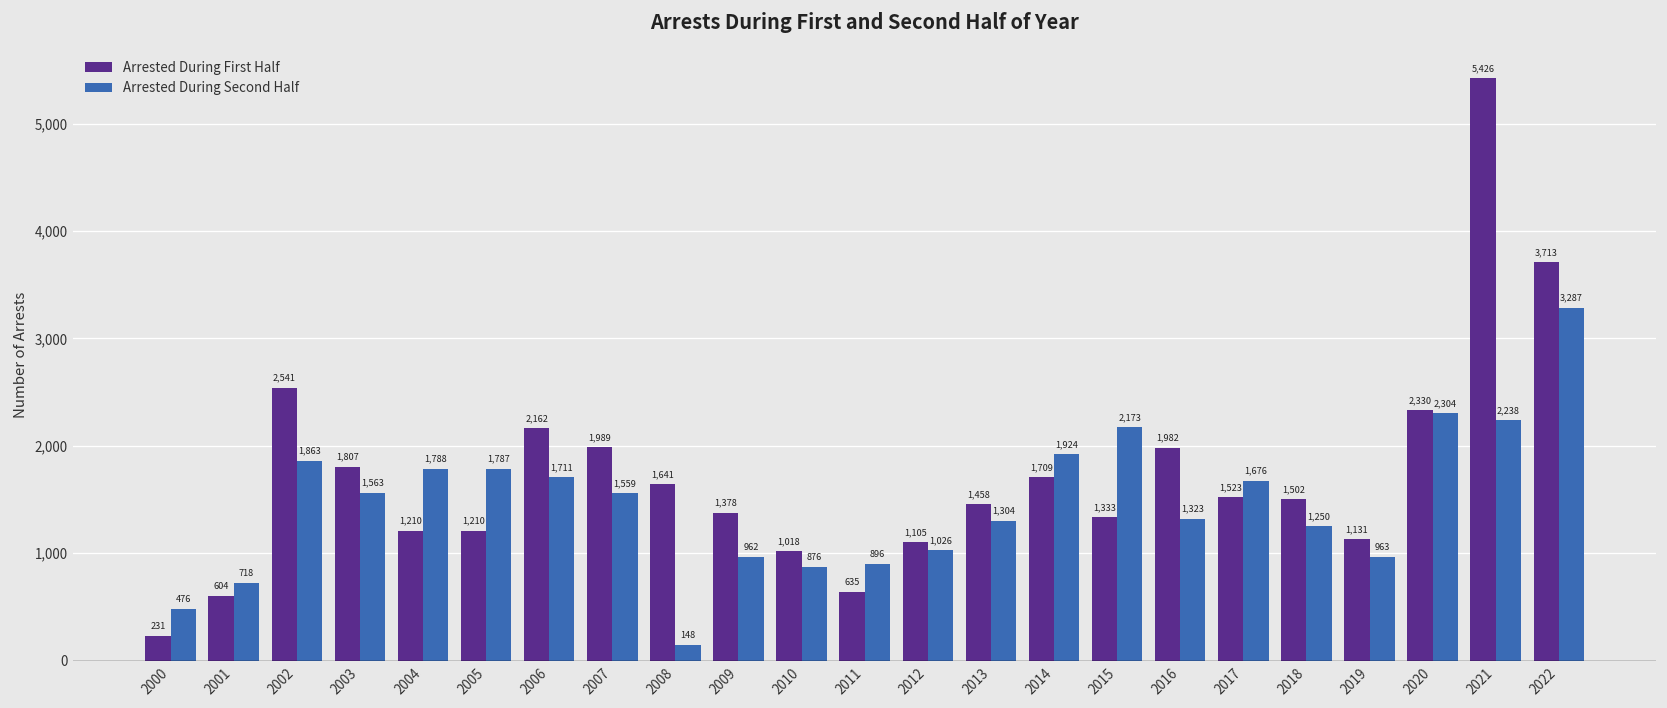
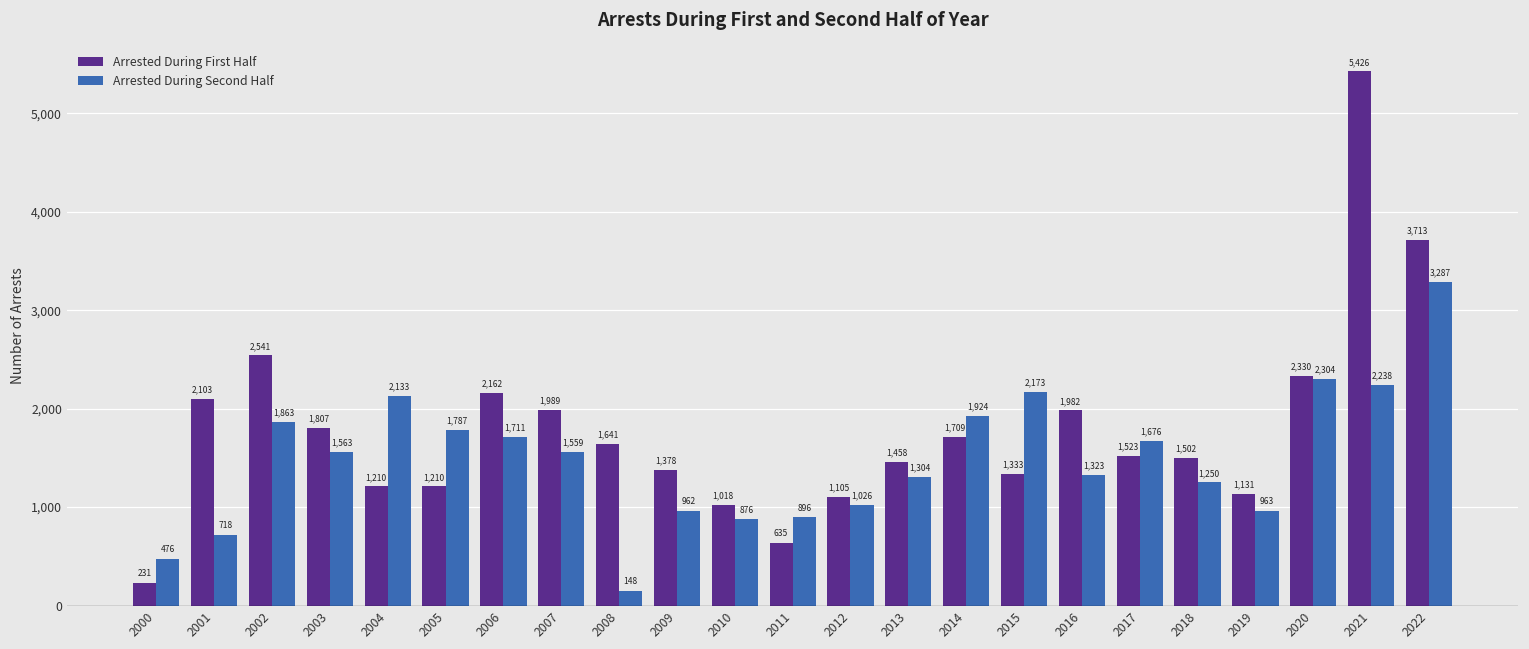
  {
    "Arrested During First Half": {
      "2000": "231",
-     "2001": "604",
+     "2001": "2,103",
      "2002": "2,541",
      "2003": "1,807",
      "2004": "1,210",
      "2005": "1,210",
      "2006": "2,162",
      "2007": "1,989",
      "2008": "1,641",
      "2009": "1,378",
      "2010": "1,018",
      "2011": "635",
      "2012": "1,105",
      "2013": "1,458",
      "2014": "1,709",
      "2015": "1,333",
      "2016": "1,982",
      "2017": "1,523",
      "2018": "1,502",
      "2019": "1,131",
      "2020": "2,330",
      "2021": "5,426",
      "2022": "3,713"
    },
    "Arrested During Second Half": {
      "2000": "476",
      "2001": "718",
      "2002": "1,863",
      "2003": "1,563",
-     "2004": "1,788",
+     "2004": "2,133",
      "2005": "1,787",
      "2006": "1,711",
      "2007": "1,559",
      "2008": "148",
      "2009": "962",
      "2010": "876",
      "2011": "896",
      "2012": "1,026",
      "2013": "1,304",
      "2014": "1,924",
      "2015": "2,173",
      "2016": "1,323",
      "2017": "1,676",
      "2018": "1,250",
      "2019": "963",
      "2020": "2,304",
      "2021": "2,238",
      "2022": "3,287"
    }
  }
